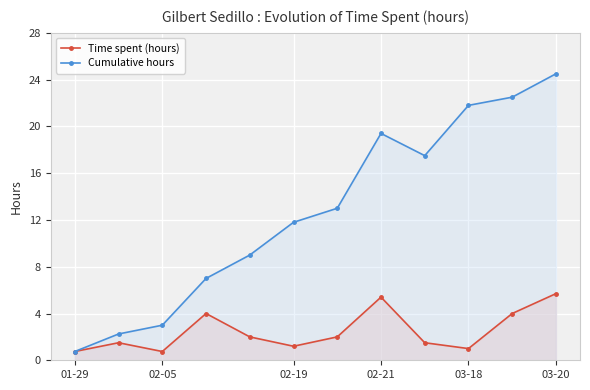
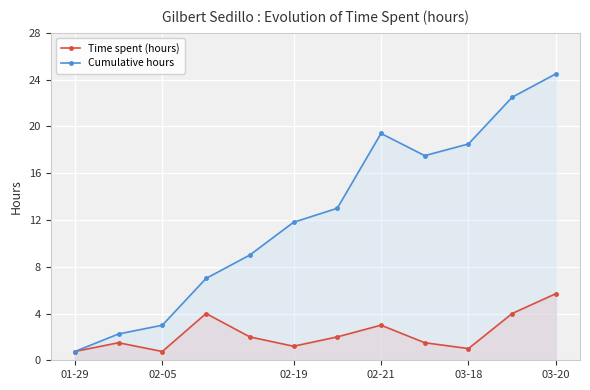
  {
    "Time spent (hours)": {
      "02-05": 0.8,
      "02-19": 1.2,
-     "02-21": 5.4,
+     "02-21": 3.0,
      "03-18": 1.0,
      "03-20": 5.7
    },
    "Cumulative hours": {
      "02-05": 3.0,
      "02-19": 11.8,
      "02-21": 19.4,
-     "03-18": 21.8,
+     "03-18": 18.5,
      "03-20": 24.5
    }
  }
